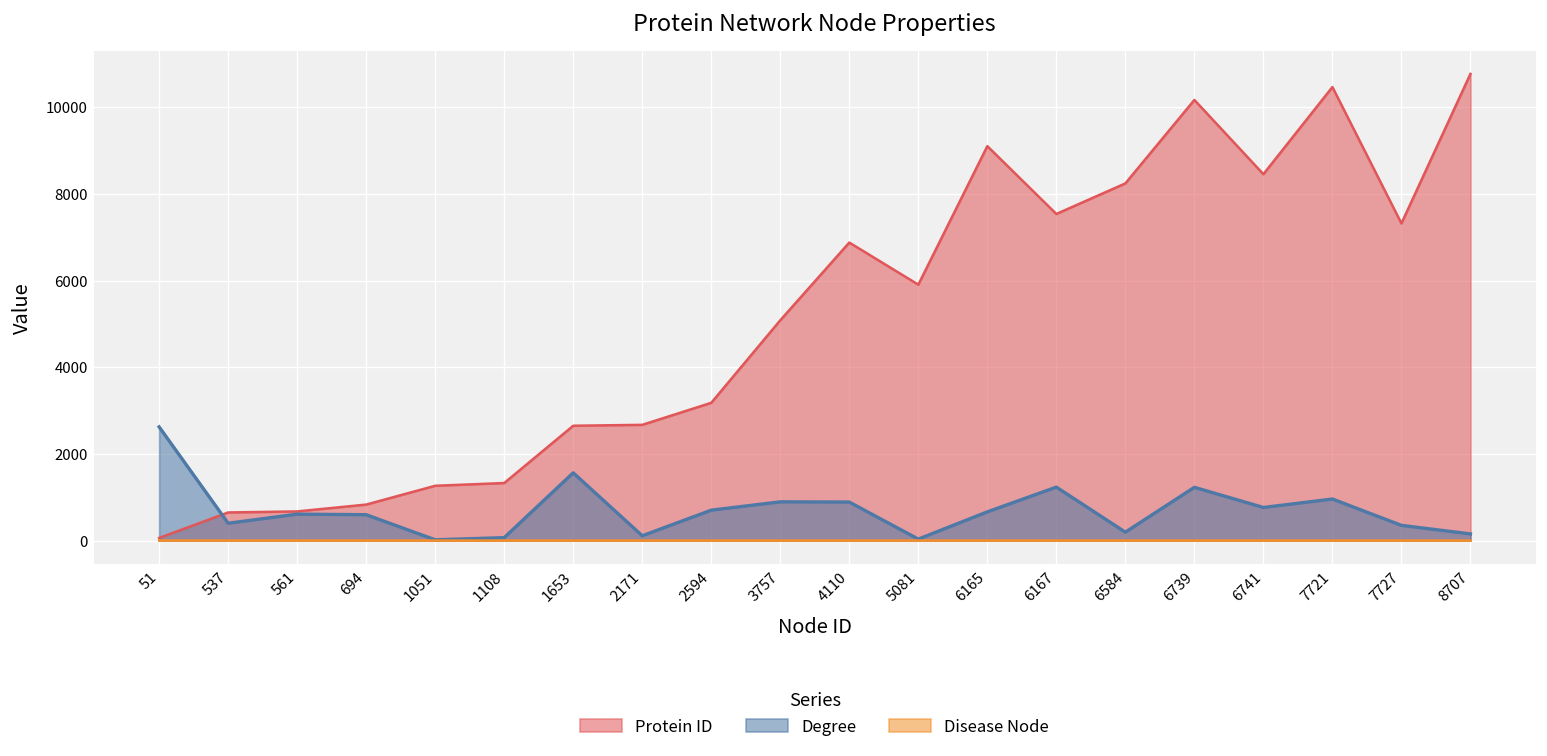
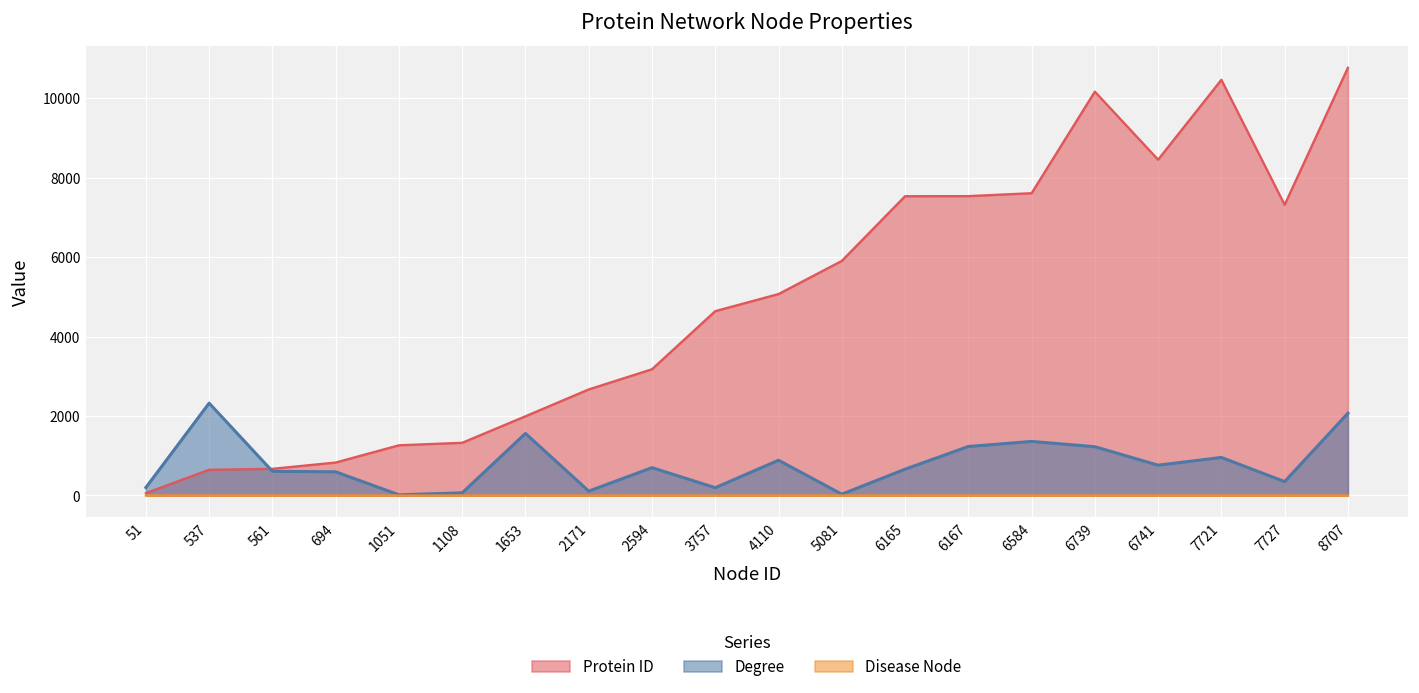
  {
    "Protein ID": {
      "537": 600,
      "694": 800,
      "1051": 1300,
      "1108": 1300,
-     "1653": 2600,
+     "1653": 2000,
      "2171": 2700,
      "2594": 3200,
-     "3757": 5100,
-     "4110": 6900,
+     "3757": 4600,
+     "4110": 5100,
      "5081": 5900,
-     "6165": 9100,
+     "6165": 7500,
      "6167": 7500,
-     "6584": 8200,
+     "6584": 7600,
      "6739": 10200,
      "6741": 8500,
      "7721": 10500,
      "7727": 7300,
      "8707": 10800
    },
    "Degree": {
-     "51": 2600,
-     "537": 400,
+     "51": 200,
+     "537": 2300,
      "694": 600,
      "1653": 1600,
      "2171": 100,
      "2594": 700,
-     "3757": 900,
+     "3757": 200,
      "4110": 900,
      "6165": 700,
      "6167": 1200,
-     "6584": 200,
+     "6584": 1400,
      "6739": 1200,
      "6741": 800,
      "7721": 1000,
      "7727": 400,
-     "8707": 200
+     "8707": 2100
    },
    "Disease Node": {
      "537": 0,
      "561": 0,
      "694": 0,
      "1653": 0,
      "2171": 0,
      "2594": 0,
      "3757": 0,
      "4110": 0,
      "6165": 0,
      "6167": 0,
      "6584": 0,
      "6739": 0,
      "6741": 0,
      "7721": 0,
      "7727": 0,
      "8707": 0
    }
  }
